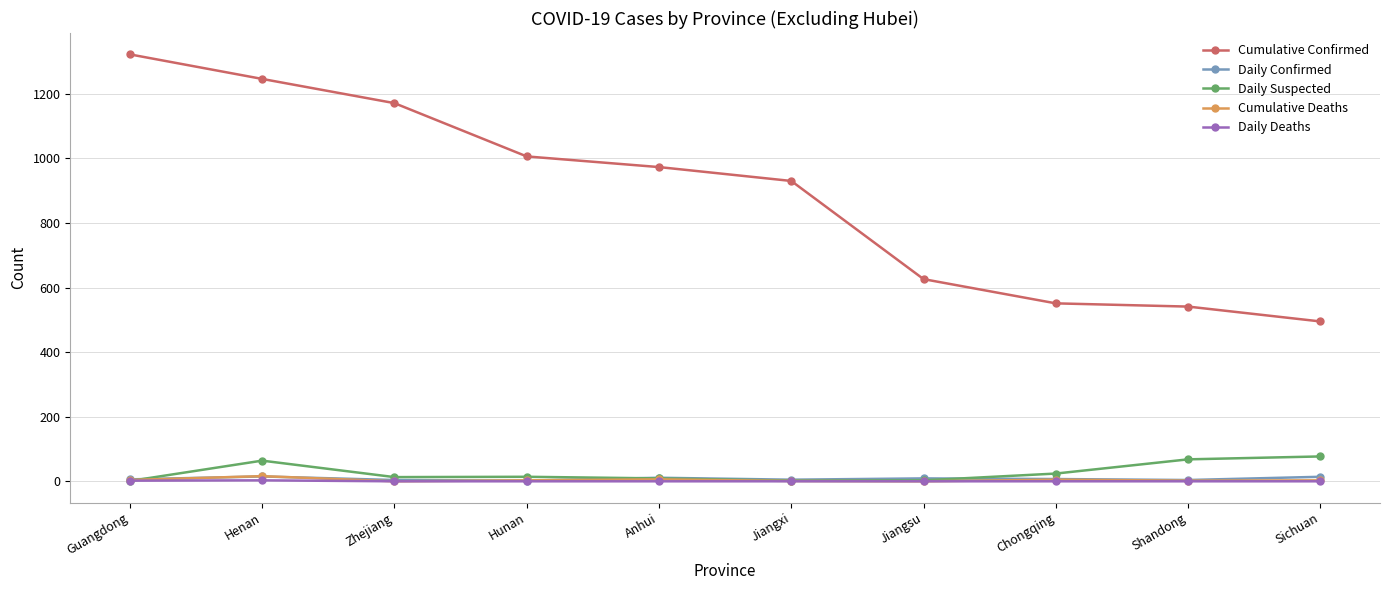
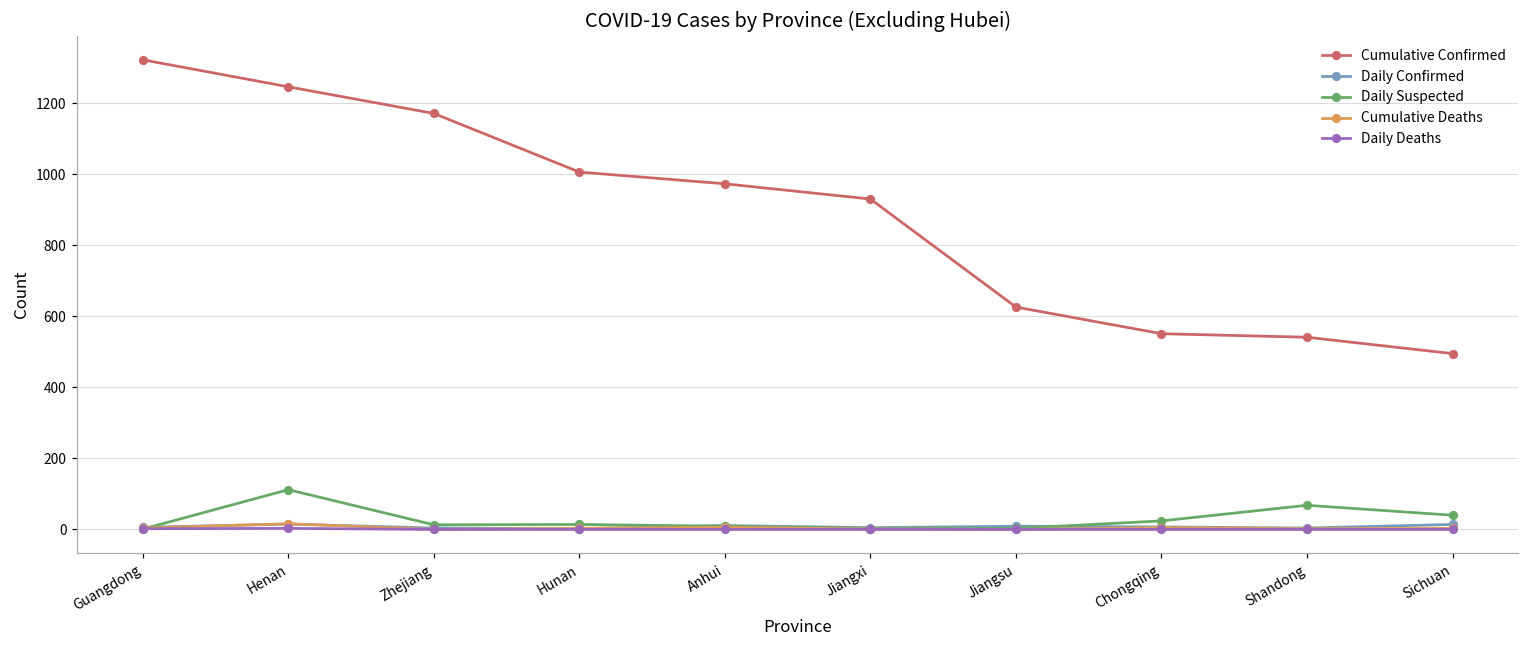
  {
    "Daily Confirmed": {
      "Sichuan": 10
    },
    "Daily Suspected": {
-     "Henan": 60,
+     "Henan": 110,
      "Zhejiang": 10,
      "Hunan": 10,
      "Chongqing": 20,
      "Shandong": 70,
-     "Sichuan": 80
+     "Sichuan": 40
    },
    "Daily Deaths": {
      "Henan": 0
    }
  }
